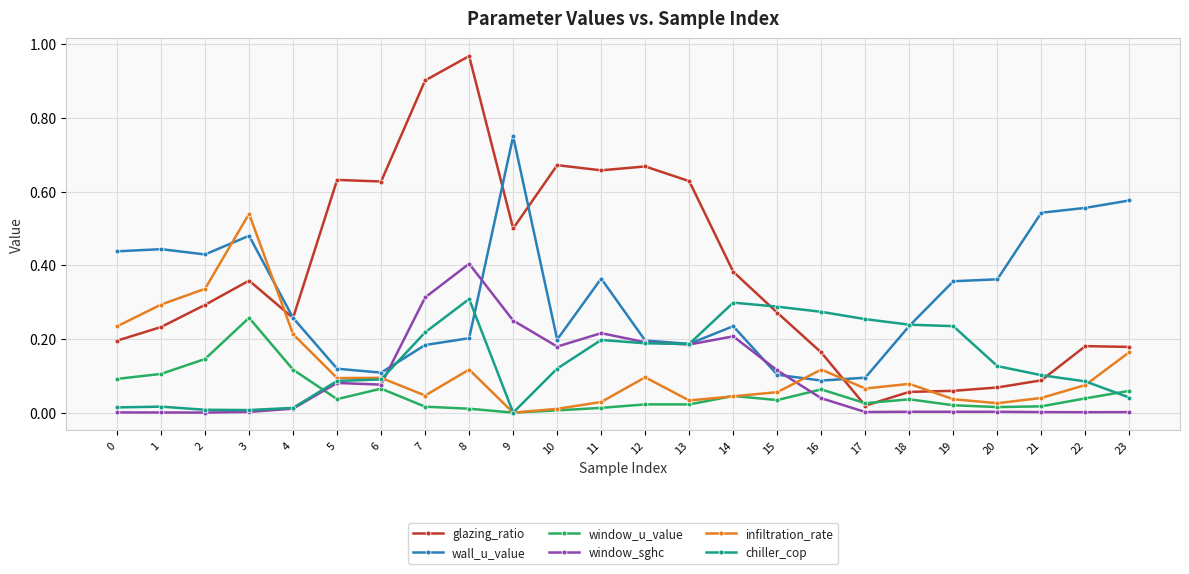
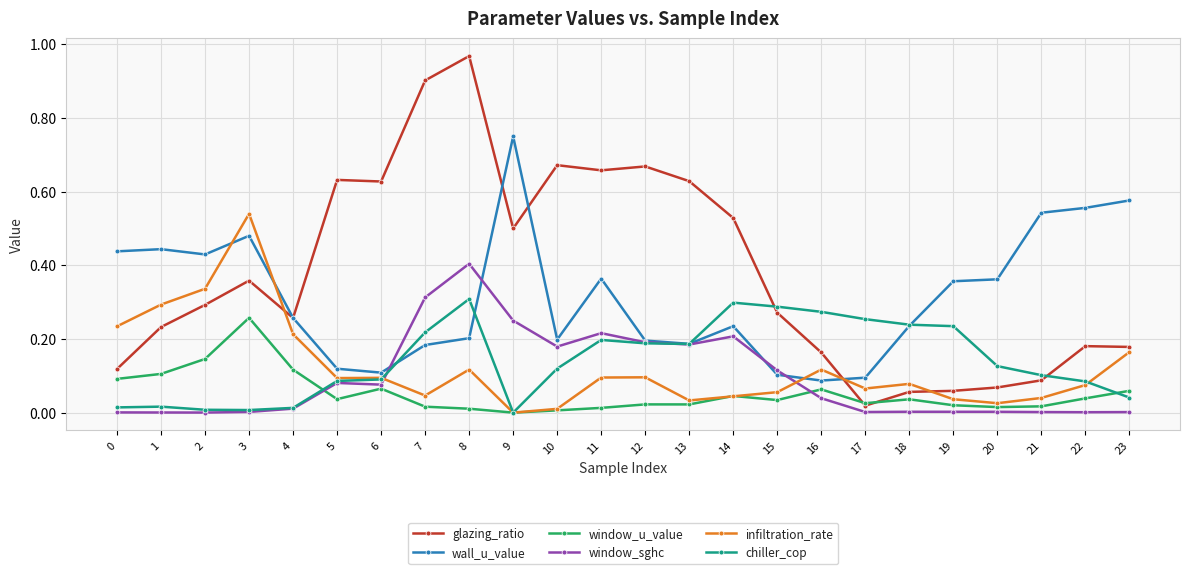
  {
    "glazing_ratio": {
-     "0": 0.20,
+     "0": 0.12,
      "1": 0.23,
      "2": 0.29,
      "3": 0.36,
      "5": 0.63,
      "6": 0.63,
      "7": 0.90,
      "8": 0.97,
      "9": 0.50,
      "10": 0.67,
      "11": 0.66,
      "12": 0.67,
      "13": 0.63,
-     "14": 0.38,
+     "14": 0.53,
      "15": 0.27,
      "16": 0.16,
      "18": 0.06,
      "19": 0.06,
      "20": 0.07,
      "21": 0.09,
      "22": 0.18,
      "23": 0.18
    },
    "wall_u_value": {
      "0": 0.44,
      "1": 0.44,
      "2": 0.43,
      "3": 0.48,
      "5": 0.12,
      "6": 0.11,
      "7": 0.18,
      "8": 0.20,
      "9": 0.75,
      "10": 0.20,
      "11": 0.36,
      "14": 0.23,
      "15": 0.10,
      "16": 0.09,
      "17": 0.09,
      "19": 0.36,
      "20": 0.36,
      "21": 0.54,
      "22": 0.56,
      "23": 0.58
    },
    "window_sghc": {
      "0": 0.00,
      "1": 0.00,
      "2": 0.00,
      "6": 0.08,
      "7": 0.31,
      "8": 0.40,
      "9": 0.25,
      "10": 0.18,
      "11": 0.22,
      "14": 0.21,
      "15": 0.11,
      "16": 0.04,
      "17": 0.00,
      "18": 0.00,
      "19": 0.00,
      "20": 0.00,
      "21": 0.00,
      "22": 0.00,
      "23": 0.00
    },
    "infiltration_rate": {
      "0": 0.23,
      "1": 0.29,
      "2": 0.34,
      "3": 0.54,
      "4": 0.21,
      "5": 0.09,
      "7": 0.05,
      "8": 0.12,
-     "11": 0.03,
+     "11": 0.10,
      "12": 0.10,
      "13": 0.03,
      "15": 0.06,
      "16": 0.12,
      "17": 0.07,
      "18": 0.08,
      "19": 0.04,
      "20": 0.03,
      "21": 0.04,
      "22": 0.07,
      "23": 0.16
    }
  }
